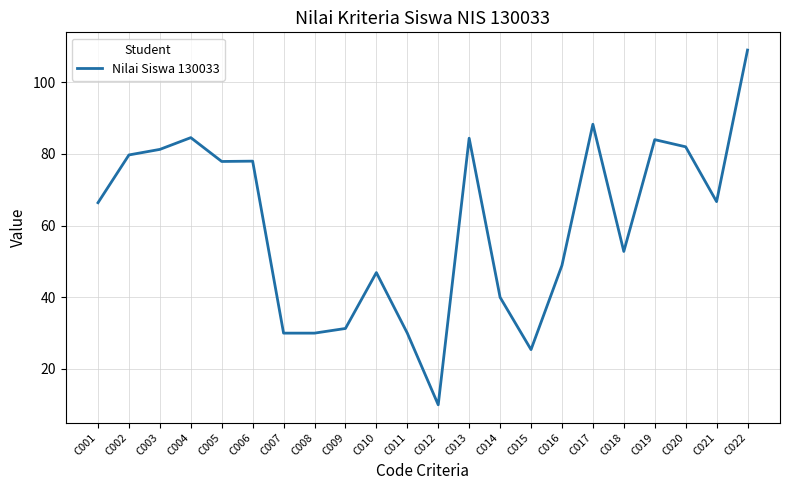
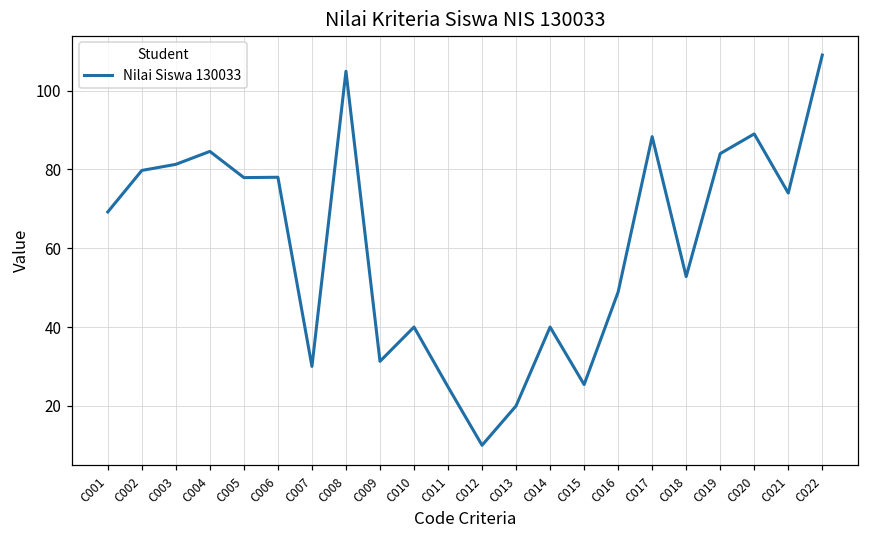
  {
-   "C001": 66,
+   "C001": 69,
    "C002": 80,
    "C003": 81,
    "C004": 85,
    "C005": 78,
    "C006": 78,
    "C007": 30,
-   "C008": 30,
+   "C008": 105,
    "C009": 31,
-   "C010": 47,
-   "C011": 30,
+   "C010": 40,
+   "C011": 25,
    "C012": 10,
-   "C013": 84,
+   "C013": 20,
    "C014": 40,
    "C015": 25,
    "C016": 49,
    "C017": 88,
    "C018": 53,
    "C019": 84,
-   "C020": 82,
-   "C021": 67,
+   "C020": 89,
+   "C021": 74,
    "C022": 109
  }
